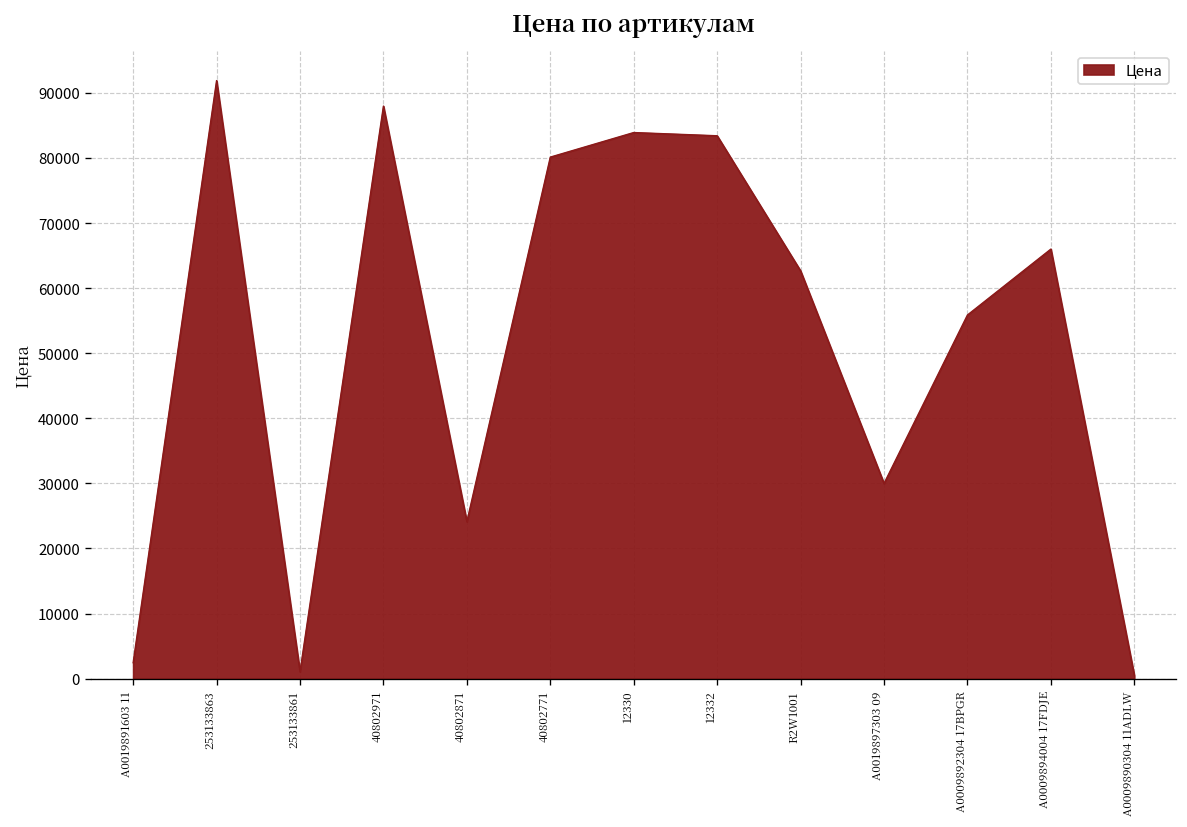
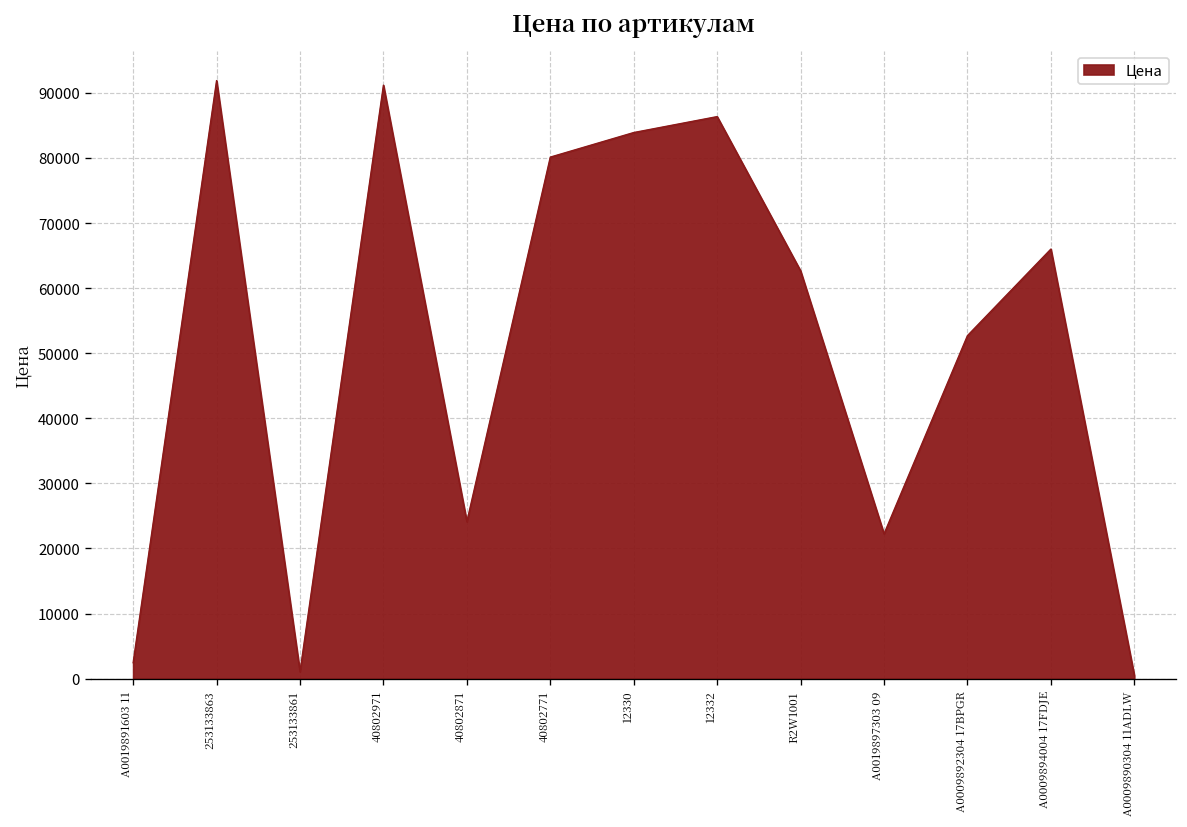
  {
    "A0019891603 11": 2000,
    "253133863": 92000,
    "253133861": 1000,
-   "40802971": 88000,
+   "40802971": 91000,
    "40802871": 24000,
    "40802771": 80000,
    "12330": 84000,
-   "12332": 83000,
+   "12332": 86000,
    "R2W1001": 63000,
-   "A0019897303 09": 30000,
-   "A0009892304 17BPGR": 56000,
+   "A0019897303 09": 22000,
+   "A0009892304 17BPGR": 53000,
    "A0009894004 17FDJE": 66000,
    "A0009890304 11ADLW": 0
  }
